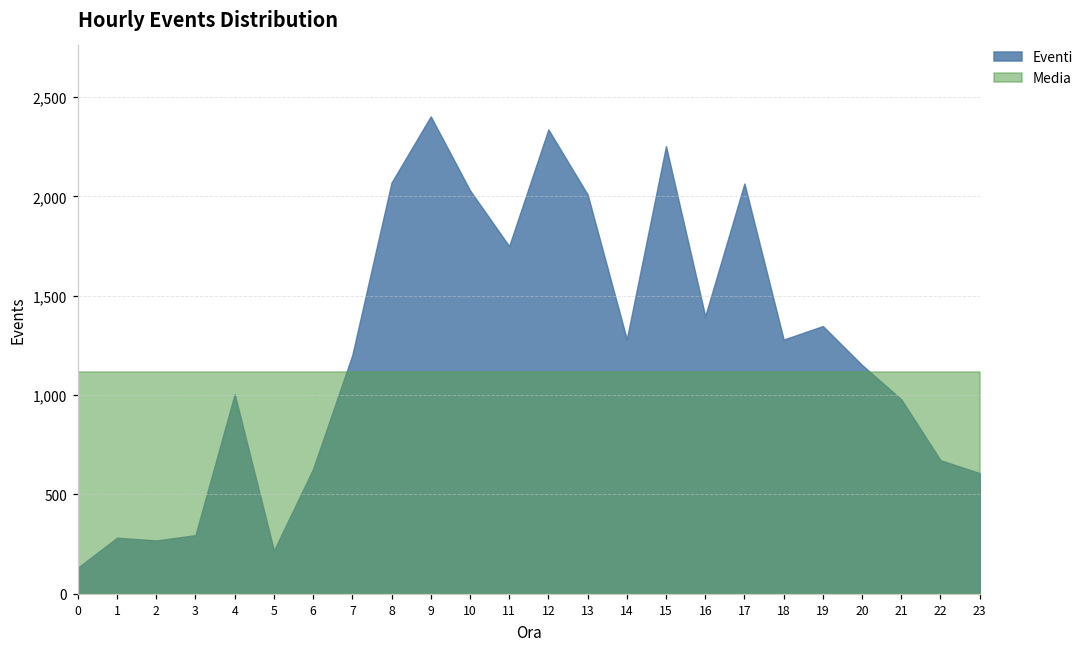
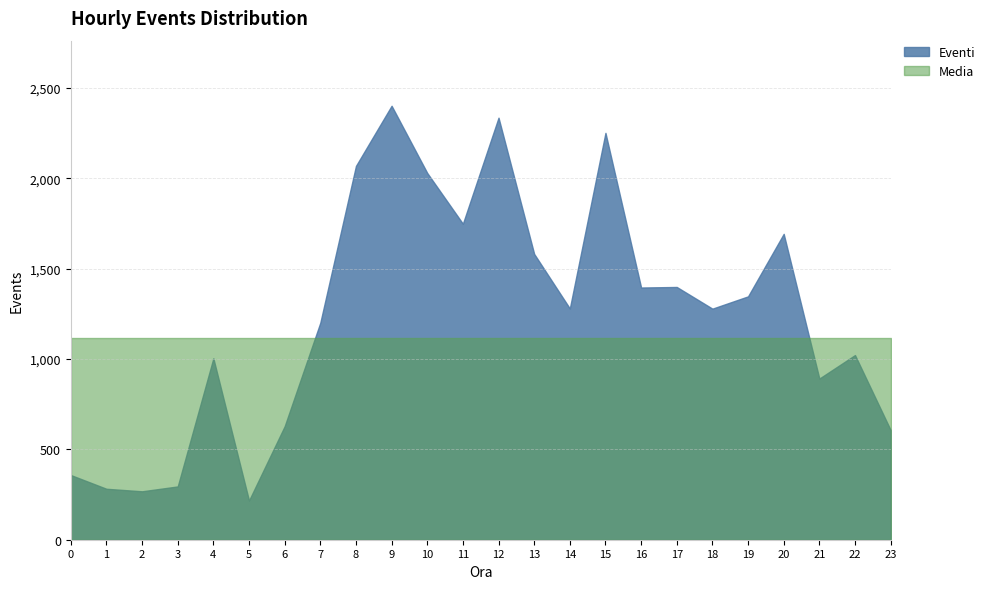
  {
    "Eventi": {
-     "0": "130",
+     "0": "360",
      "1": "280",
      "2": "270",
      "3": "300",
      "4": "1,000",
      "5": "220",
      "6": "630",
      "7": "1,200",
      "8": "2,070",
      "9": "2,400",
      "10": "2,030",
      "11": "1,750",
      "12": "2,340",
-     "13": "2,010",
+     "13": "1,580",
      "14": "1,280",
      "15": "2,250",
      "16": "1,400",
-     "17": "2,060",
+     "17": "1,400",
      "18": "1,280",
      "19": "1,350",
-     "20": "1,150",
-     "21": "980",
-     "22": "670",
+     "20": "1,690",
+     "21": "890",
+     "22": "1,020",
      "23": "610"
    },
    "Media": {
      "0": "1,110",
      "1": "1,110",
      "2": "1,110",
      "3": "1,110",
      "4": "1,110",
      "5": "1,110",
      "6": "1,110",
      "7": "1,110",
      "8": "1,110",
      "9": "1,110",
      "10": "1,110",
      "11": "1,110",
      "12": "1,110",
      "13": "1,110",
      "14": "1,110",
      "15": "1,110",
      "16": "1,110",
      "17": "1,110",
      "18": "1,110",
      "19": "1,110",
      "20": "1,110",
      "21": "1,110",
      "22": "1,110",
      "23": "1,110"
    }
  }
